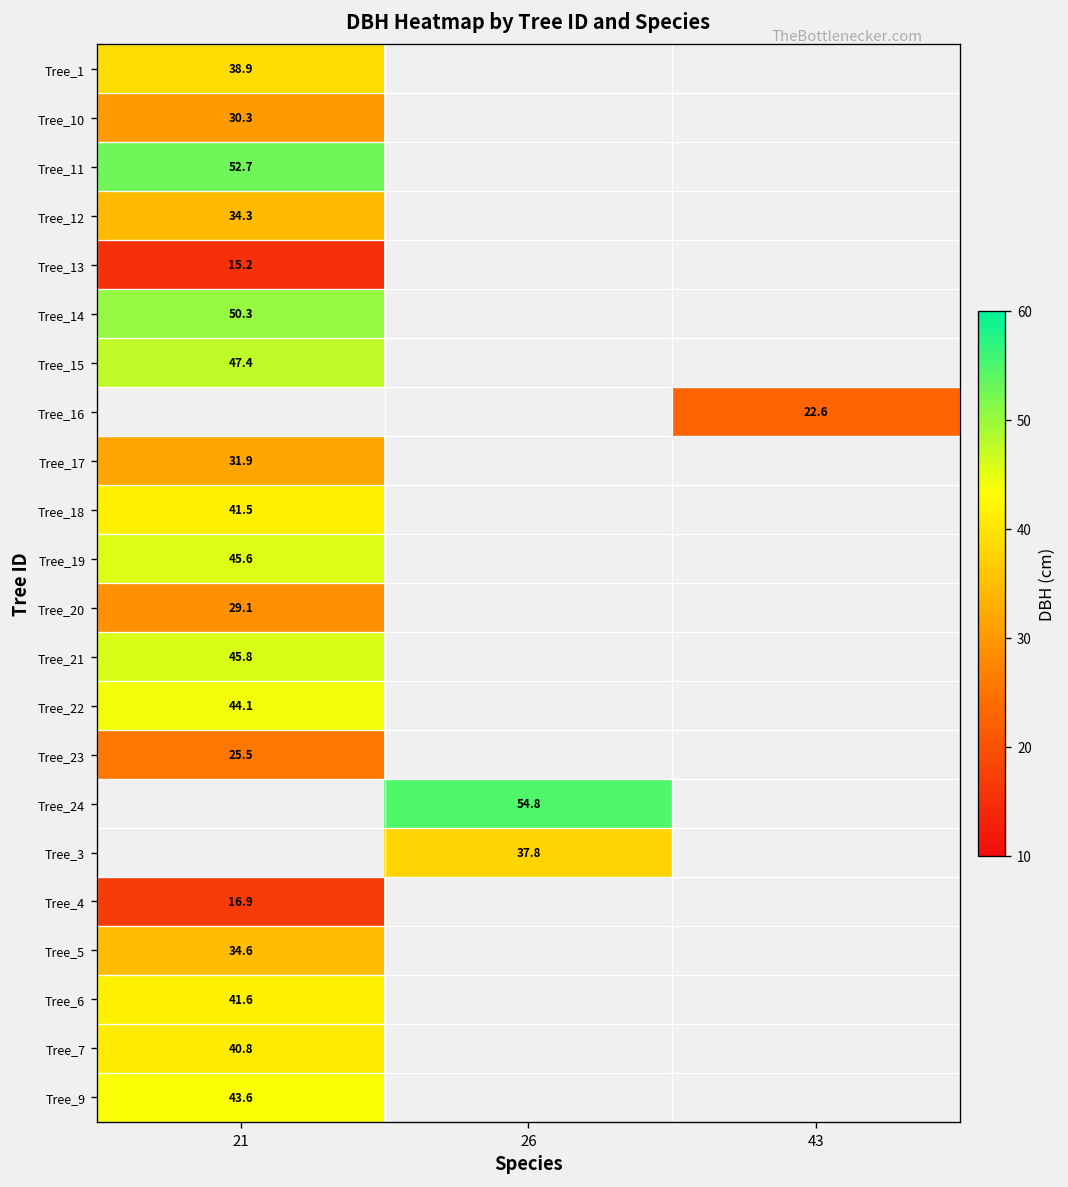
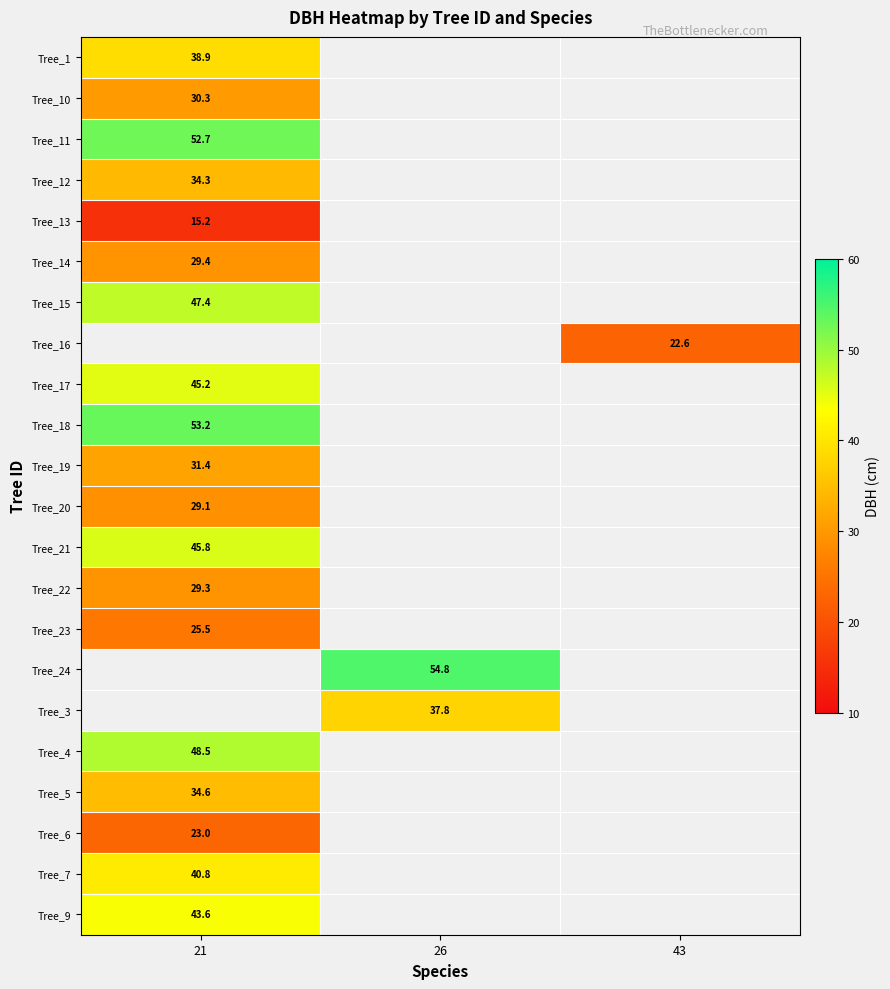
  {
    "Tree_1": {
      "21": 38.9
    },
    "Tree_10": {
      "21": 30.3
    },
    "Tree_11": {
      "21": 52.7
    },
    "Tree_12": {
      "21": 34.3
    },
    "Tree_13": {
      "21": 15.2
    },
    "Tree_14": {
-     "21": 50.3
+     "21": 29.4
    },
    "Tree_15": {
      "21": 47.4
    },
    "Tree_16": {
      "43": 22.6
    },
    "Tree_17": {
-     "21": 31.9
+     "21": 45.2
    },
    "Tree_18": {
-     "21": 41.5
+     "21": 53.2
    },
    "Tree_19": {
-     "21": 45.6
+     "21": 31.4
    },
    "Tree_20": {
      "21": 29.1
    },
    "Tree_21": {
      "21": 45.8
    },
    "Tree_22": {
-     "21": 44.1
+     "21": 29.3
    },
    "Tree_23": {
      "21": 25.5
    },
    "Tree_24": {
      "26": 54.8
    },
    "Tree_3": {
      "26": 37.8
    },
    "Tree_4": {
-     "21": 16.9
+     "21": 48.5
    },
    "Tree_5": {
      "21": 34.6
    },
    "Tree_6": {
-     "21": 41.6
+     "21": 23.0
    },
    "Tree_7": {
      "21": 40.8
    },
    "Tree_9": {
      "21": 43.6
    }
  }
